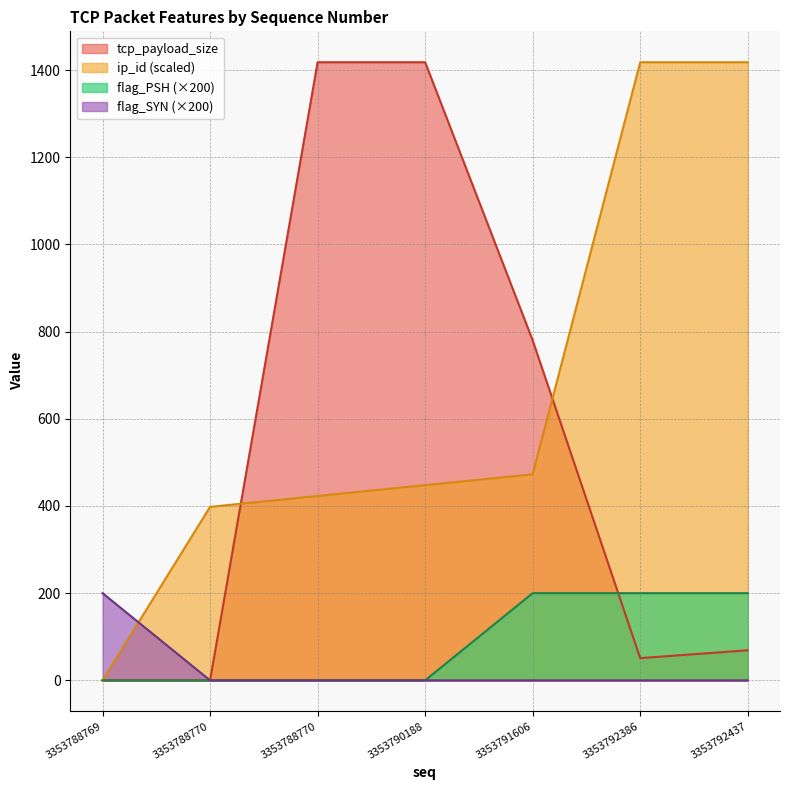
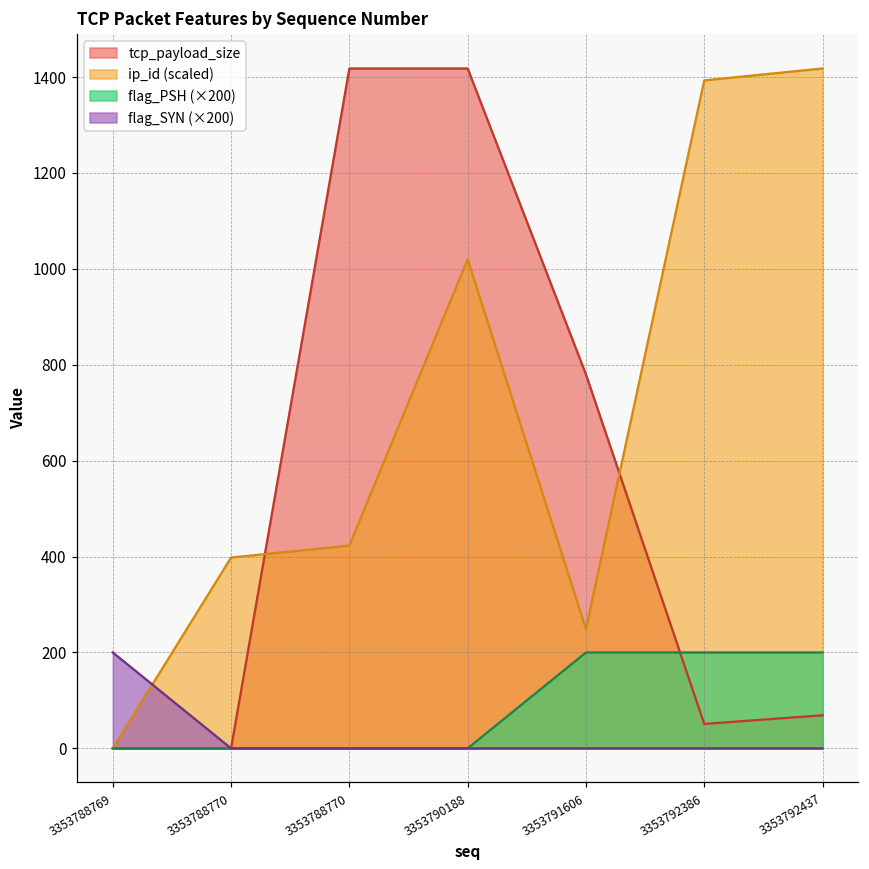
  {
    "tcp_payload_size": {
      "3353790188": 1420,
      "3353791606": 780,
      "3353792386": 50,
      "3353792437": 70
    },
    "ip_id (scaled)": {
-     "3353790188": 450,
-     "3353791606": 470,
-     "3353792386": 1420,
+     "3353790188": 1020,
+     "3353791606": 250,
+     "3353792386": 1390,
      "3353792437": 1420
    },
    "flag_PSH (×200)": {
      "3353791606": 200,
      "3353792386": 200,
      "3353792437": 200
    },
    "flag_SYN (×200)": {
      "3353788769": 200,
      "3353791606": 0,
      "3353792386": 0,
      "3353792437": 0
    }
  }
